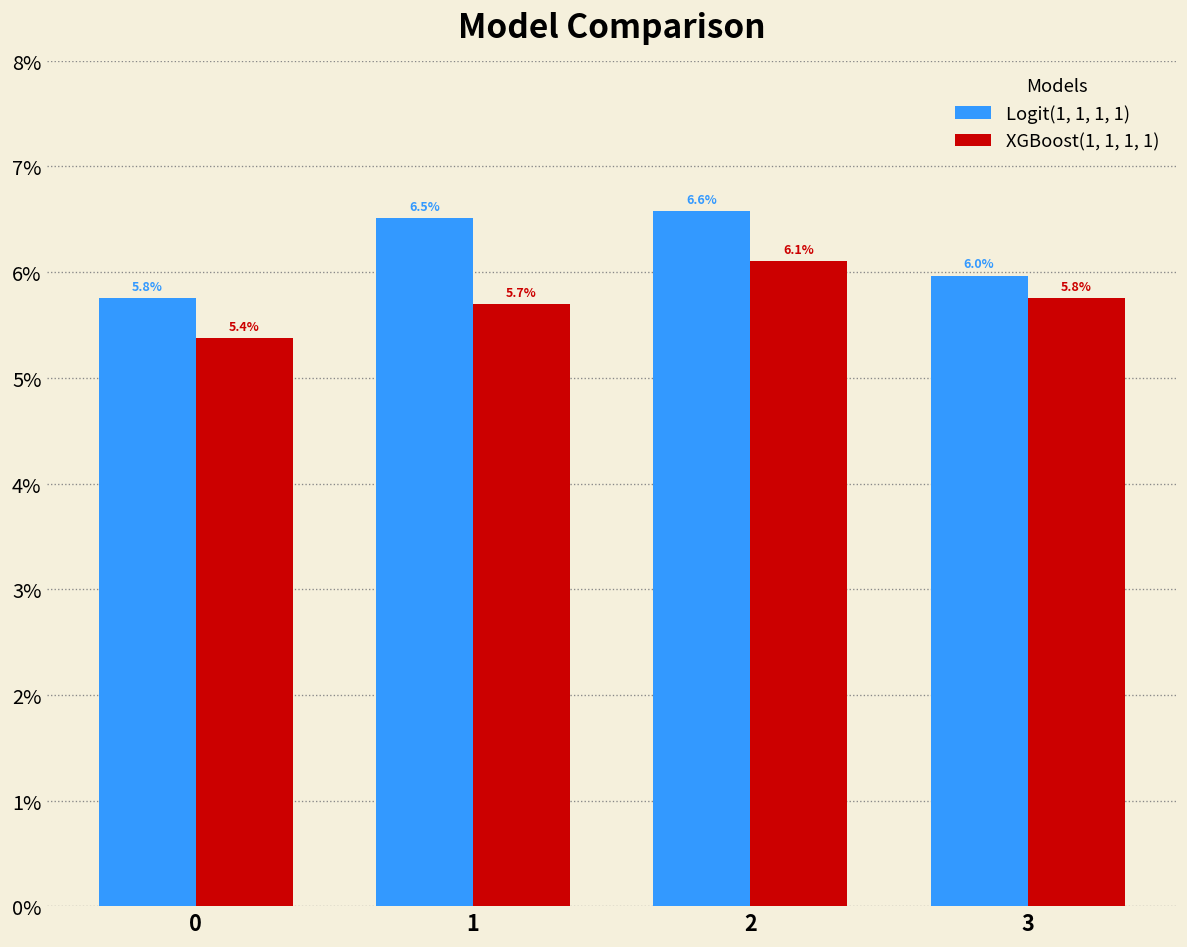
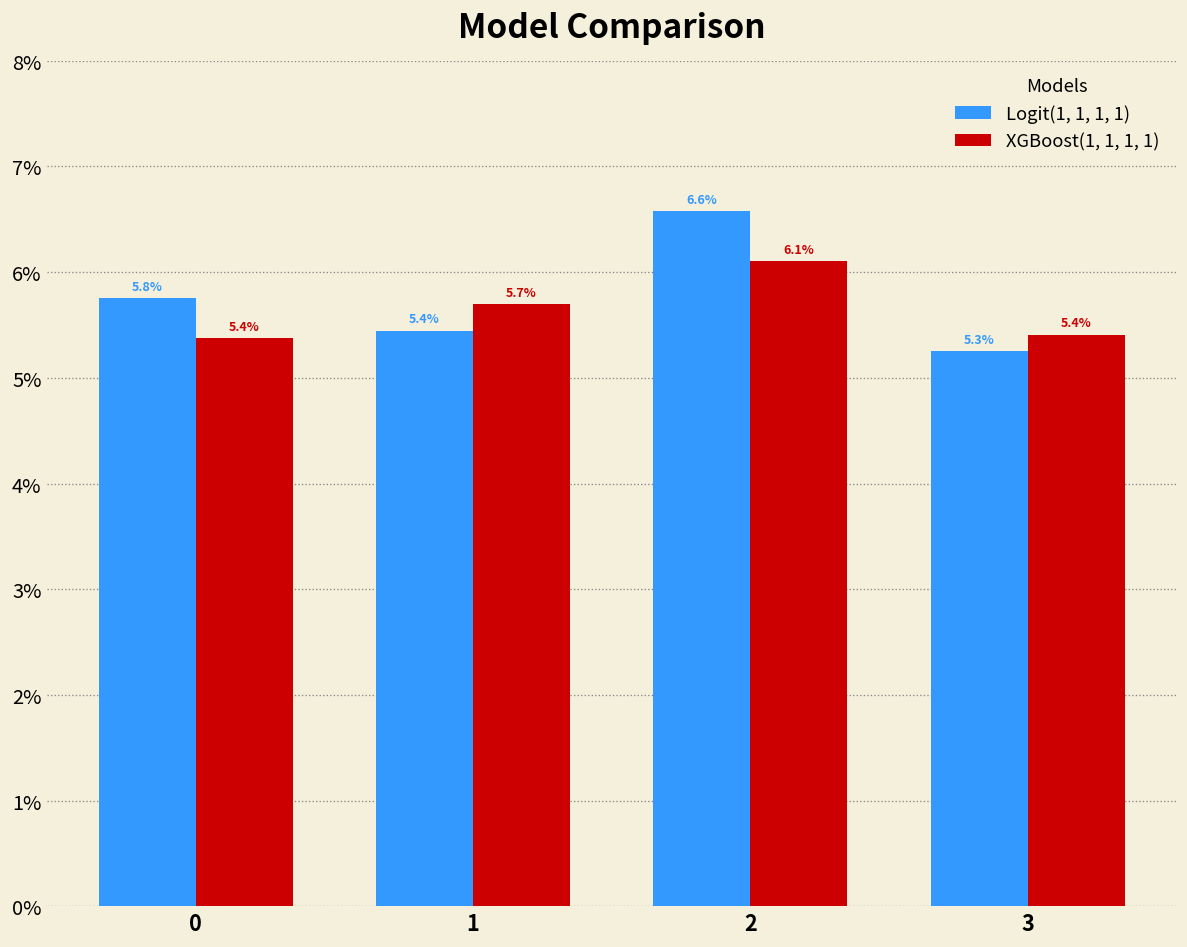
  {
    "Logit(1, 1, 1, 1)": {
      "0": "5.8%",
-     "1": "6.5%",
+     "1": "5.4%",
      "2": "6.6%",
-     "3": "6.0%"
+     "3": "5.3%"
    },
    "XGBoost(1, 1, 1, 1)": {
      "0": "5.4%",
      "1": "5.7%",
      "2": "6.1%",
-     "3": "5.8%"
+     "3": "5.4%"
    }
  }
